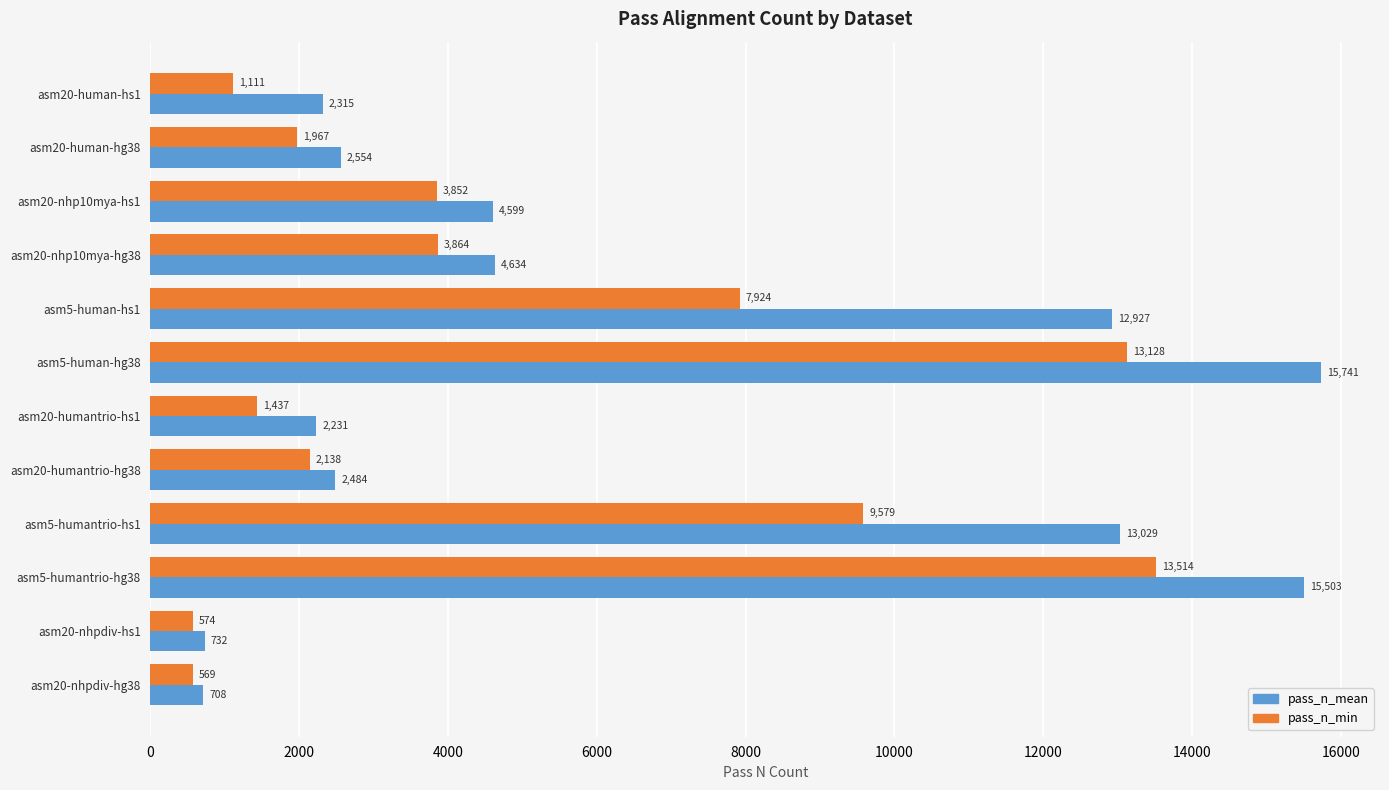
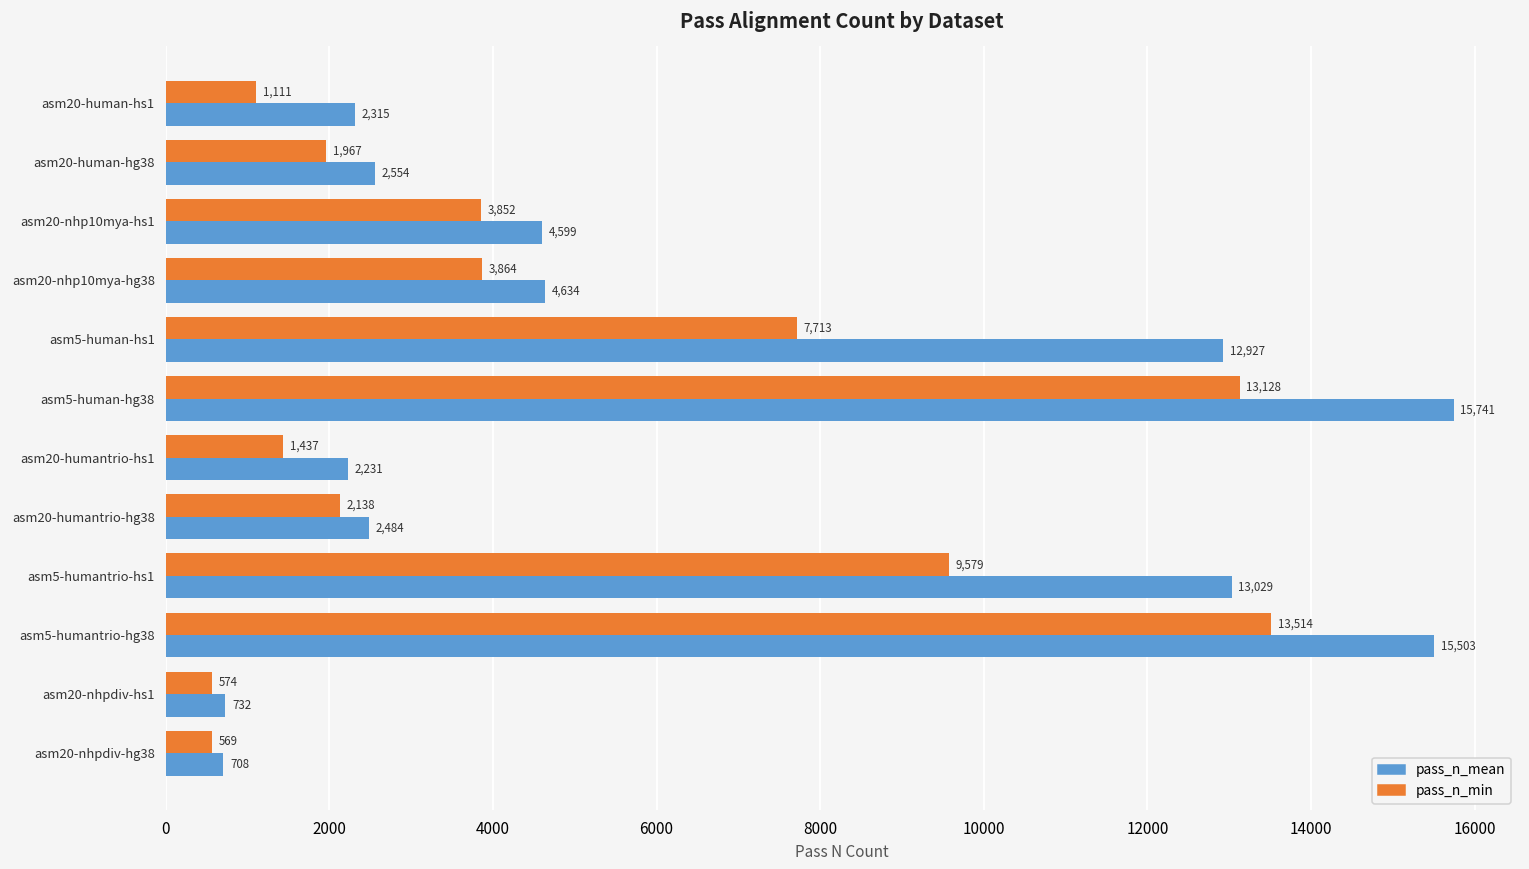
  {
    "pass_n_mean": {
      "asm20-human-hs1": "2,315",
      "asm20-human-hg38": "2,554",
      "asm20-nhp10mya-hs1": "4,599",
      "asm20-nhp10mya-hg38": "4,634",
      "asm5-human-hs1": "12,927",
      "asm5-human-hg38": "15,741",
      "asm20-humantrio-hs1": "2,231",
      "asm20-humantrio-hg38": "2,484",
      "asm5-humantrio-hs1": "13,029",
      "asm5-humantrio-hg38": "15,503",
      "asm20-nhpdiv-hs1": "732",
      "asm20-nhpdiv-hg38": "708"
    },
    "pass_n_min": {
      "asm20-human-hs1": "1,111",
      "asm20-human-hg38": "1,967",
      "asm20-nhp10mya-hs1": "3,852",
      "asm20-nhp10mya-hg38": "3,864",
-     "asm5-human-hs1": "7,924",
+     "asm5-human-hs1": "7,713",
      "asm5-human-hg38": "13,128",
      "asm20-humantrio-hs1": "1,437",
      "asm20-humantrio-hg38": "2,138",
      "asm5-humantrio-hs1": "9,579",
      "asm5-humantrio-hg38": "13,514",
      "asm20-nhpdiv-hs1": "574",
      "asm20-nhpdiv-hg38": "569"
    }
  }
